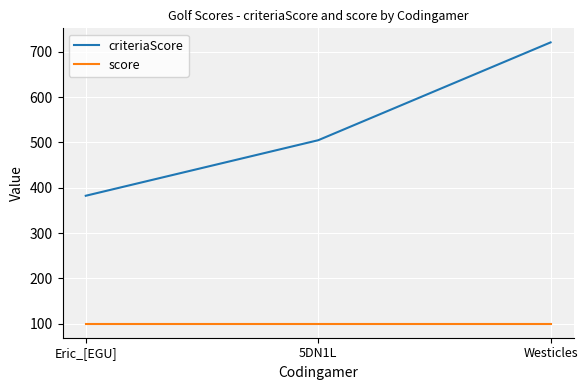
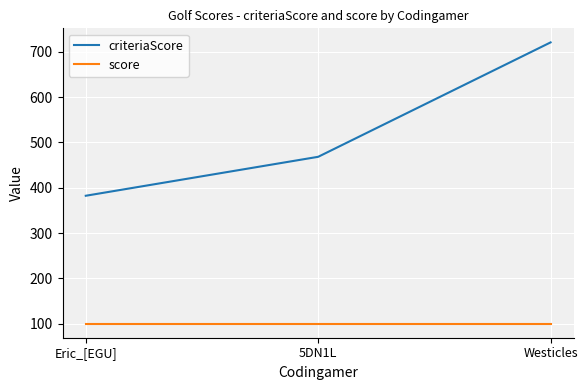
  {
    "criteriaScore": {
      "Eric_[EGU]": 380,
-     "5DN1L": 510,
+     "5DN1L": 470,
      "Westicles": 720
    },
    "score": {
      "Eric_[EGU]": 100,
      "5DN1L": 100,
      "Westicles": 100
    }
  }
